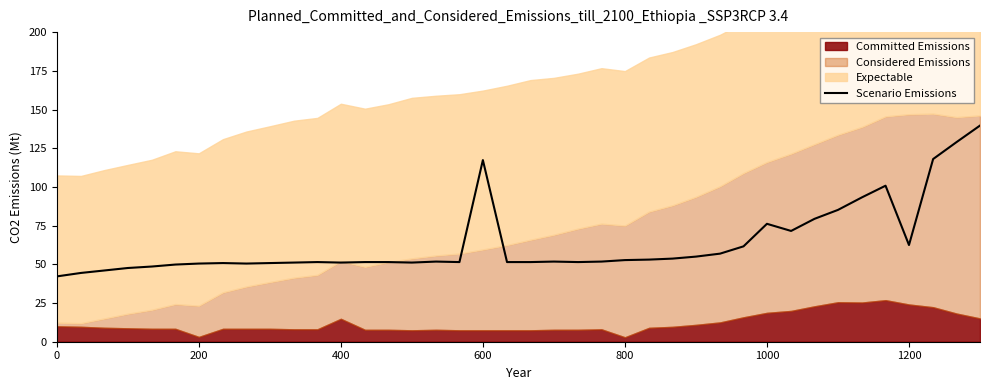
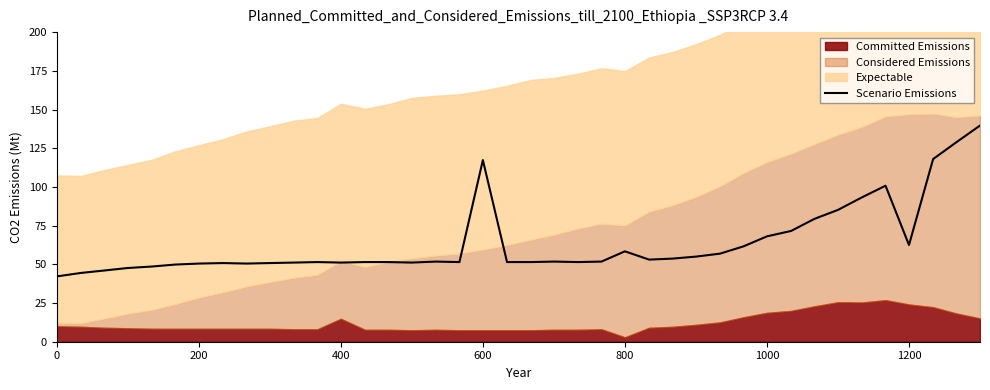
  {
    "Scenario Emissions": {
      "0": 42,
      "200": 50,
      "600": 117,
-     "800": 53,
-     "1000": 76,
+     "800": 58,
+     "1000": 68,
      "1200": 62
    },
    "Committed Emissions": {
      "0": 10,
-     "200": 3,
+     "200": 8,
      "400": 15,
      "600": 7,
      "800": 3,
      "1000": 19,
      "1200": 24
    }
  }
